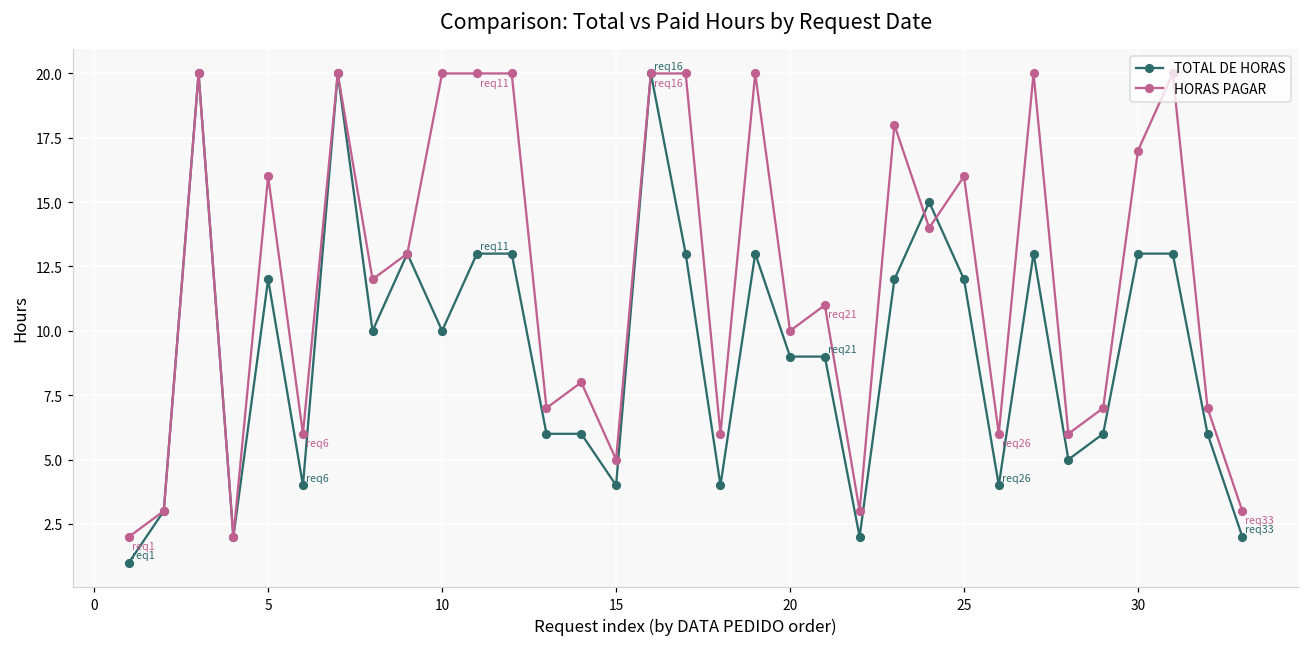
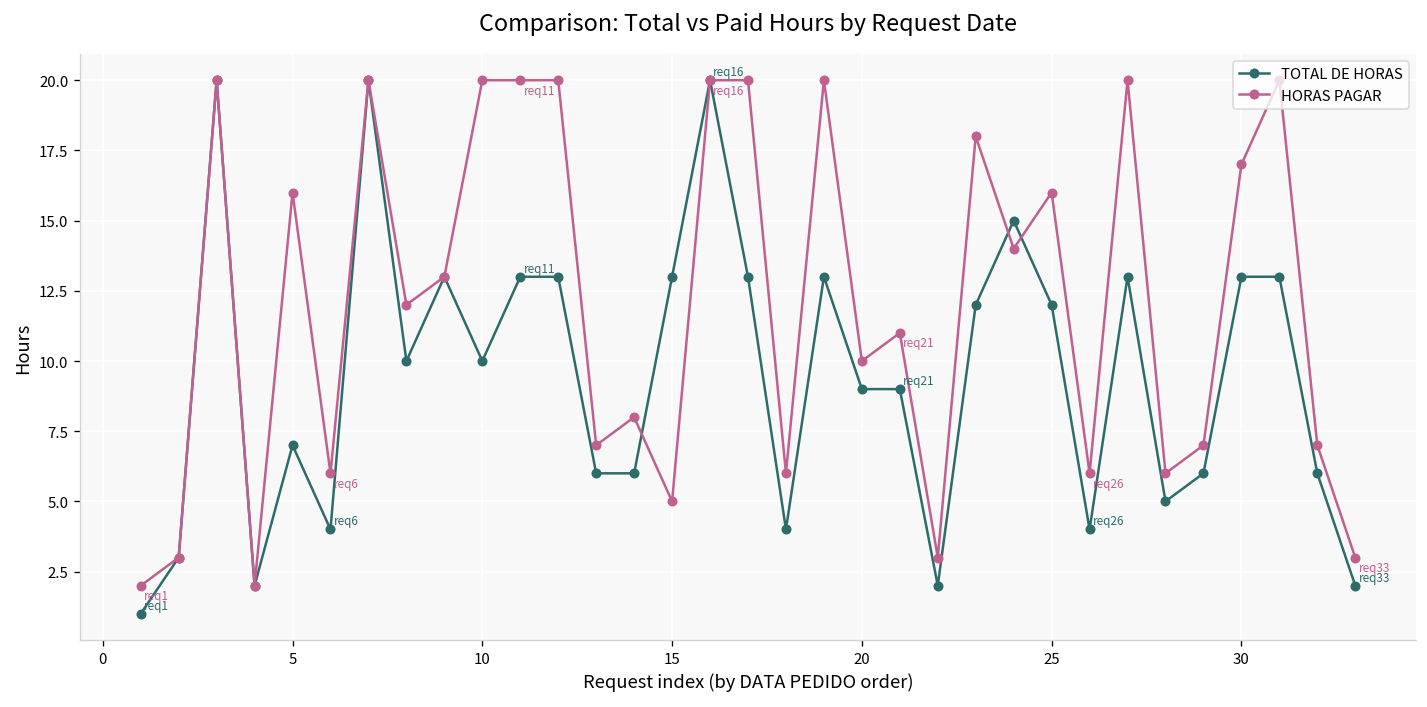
  {
    "TOTAL DE HORAS": {
-     "5": 12,
+     "5": 7,
      "10": 10,
-     "15": 4,
+     "15": 13,
      "20": 9,
      "25": 12,
      "30": 13
    },
    "HORAS PAGAR": {
      "5": 16,
      "10": 20,
      "15": 5,
      "20": 10,
      "25": 16,
      "30": 17
    }
  }
